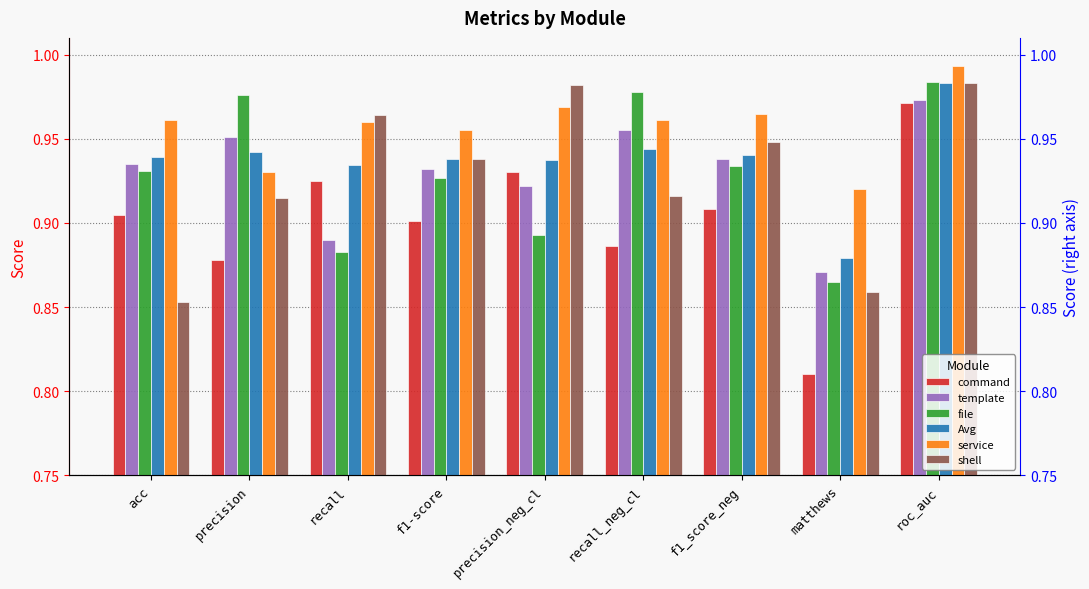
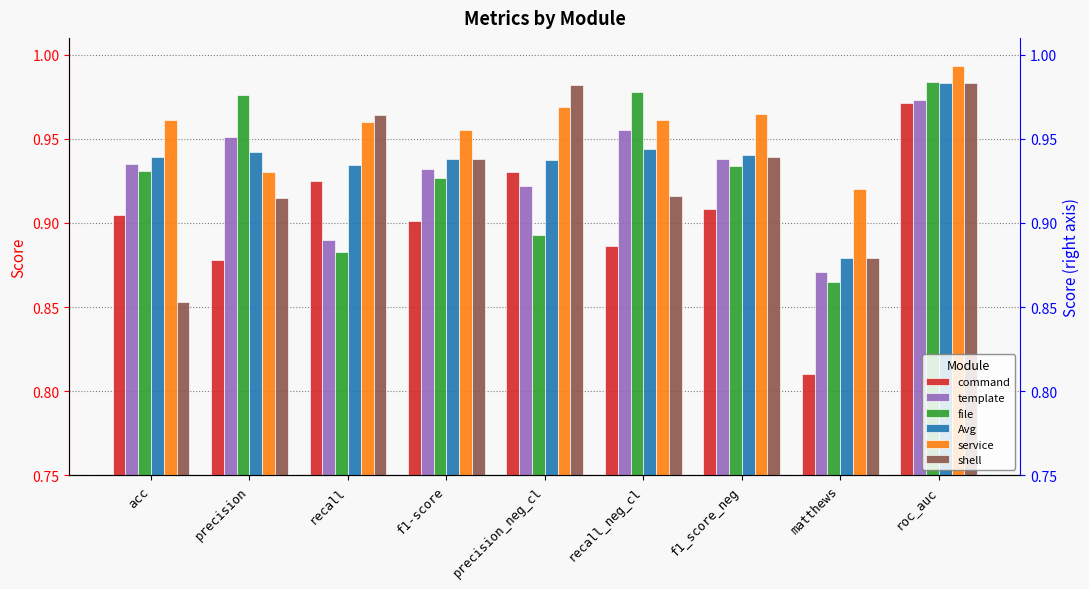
  {
    "command": {
      "acc": 0.905,
      "precision": 0.878,
      "recall": 0.925,
      "f1-score": 0.901,
      "precision_neg_cl": 0.930,
      "recall_neg_cl": 0.886,
      "f1_score_neg": 0.908,
      "matthews": 0.810,
      "roc_auc": 0.971
    },
    "template": {
      "acc": 0.935,
      "precision": 0.951,
      "recall": 0.890,
      "f1-score": 0.932,
      "precision_neg_cl": 0.922,
      "recall_neg_cl": 0.955,
      "f1_score_neg": 0.938,
      "matthews": 0.871,
      "roc_auc": 0.973
    },
    "file": {
      "acc": 0.931,
      "precision": 0.976,
      "recall": 0.883,
      "f1-score": 0.927,
      "precision_neg_cl": 0.893,
      "recall_neg_cl": 0.978,
      "f1_score_neg": 0.934,
      "matthews": 0.865,
      "roc_auc": 0.984
    },
    "Avg": {
      "acc": 0.939,
      "precision": 0.942,
      "recall": 0.935,
      "f1-score": 0.938,
      "precision_neg_cl": 0.937,
      "recall_neg_cl": 0.944,
      "f1_score_neg": 0.940,
      "matthews": 0.879,
      "roc_auc": 0.983
    },
    "service": {
      "acc": 0.961,
      "precision": 0.930,
      "recall": 0.960,
      "f1-score": 0.955,
      "precision_neg_cl": 0.969,
      "recall_neg_cl": 0.961,
      "f1_score_neg": 0.965,
      "matthews": 0.920,
      "roc_auc": 0.993
    },
    "shell": {
      "acc": 0.853,
      "precision": 0.915,
      "recall": 0.964,
      "f1-score": 0.938,
      "precision_neg_cl": 0.982,
      "recall_neg_cl": 0.916,
-     "f1_score_neg": 0.948,
-     "matthews": 0.859,
+     "f1_score_neg": 0.939,
+     "matthews": 0.879,
      "roc_auc": 0.983
    }
  }
